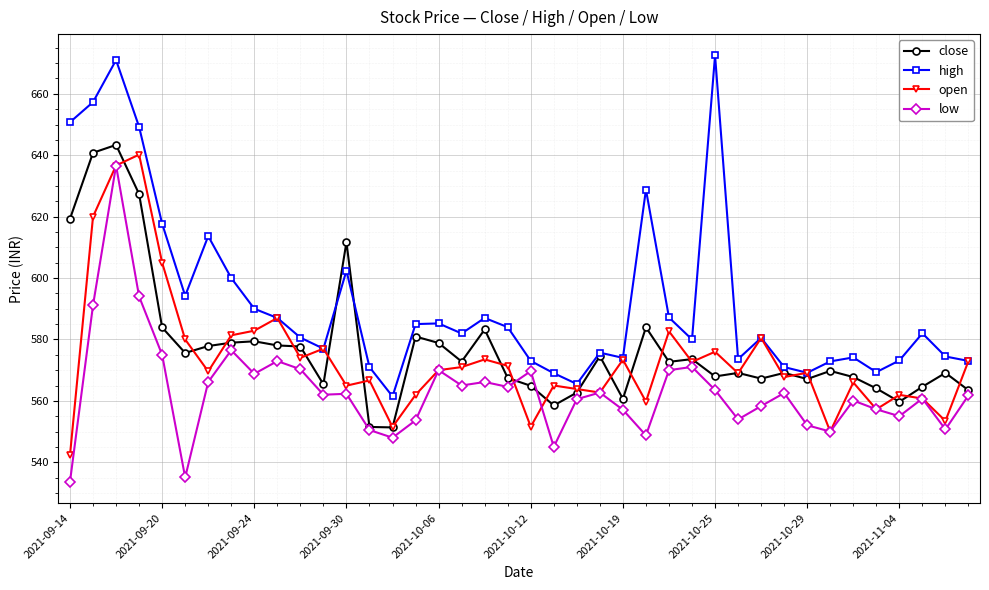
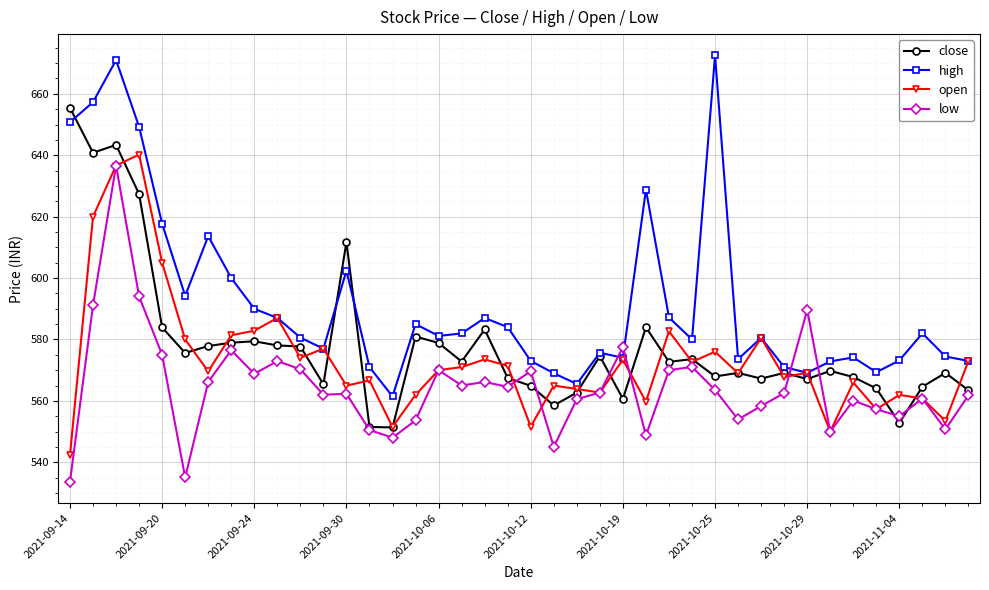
  {
    "close": {
-     "2021-09-14": 619,
+     "2021-09-14": 655,
      "2021-09-20": 584,
      "2021-09-24": 579,
      "2021-09-30": 612,
      "2021-10-06": 579,
      "2021-10-12": 565,
      "2021-10-19": 561,
      "2021-10-25": 568,
      "2021-10-29": 567,
-     "2021-11-04": 560
+     "2021-11-04": 553
    },
    "high": {
      "2021-09-14": 651,
      "2021-09-20": 618,
      "2021-09-24": 590,
      "2021-09-30": 602,
-     "2021-10-06": 585,
+     "2021-10-06": 581,
      "2021-10-12": 573,
      "2021-10-25": 673,
      "2021-11-04": 573
    },
    "open": {
      "2021-09-14": 542,
      "2021-09-20": 605,
      "2021-09-24": 583,
      "2021-09-30": 565,
      "2021-10-12": 552,
      "2021-10-25": 576,
      "2021-11-04": 562
    },
    "low": {
      "2021-09-14": 534,
      "2021-09-20": 575,
      "2021-09-24": 569,
      "2021-09-30": 562,
      "2021-10-12": 570,
-     "2021-10-19": 557,
+     "2021-10-19": 578,
      "2021-10-25": 564,
-     "2021-10-29": 552,
+     "2021-10-29": 590,
      "2021-11-04": 555
    }
  }
